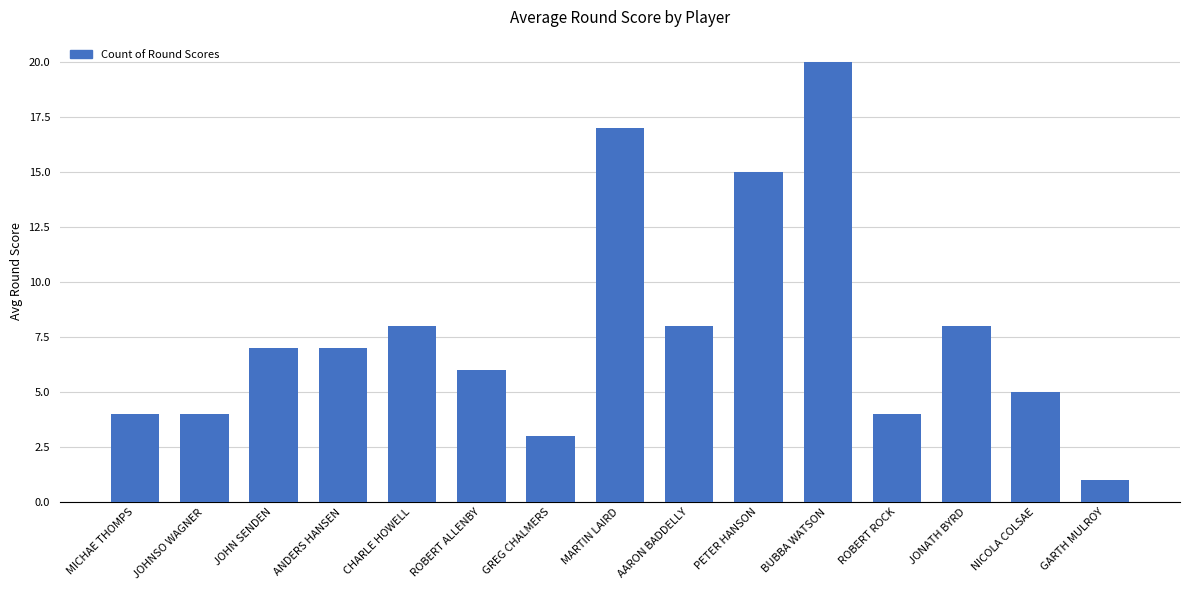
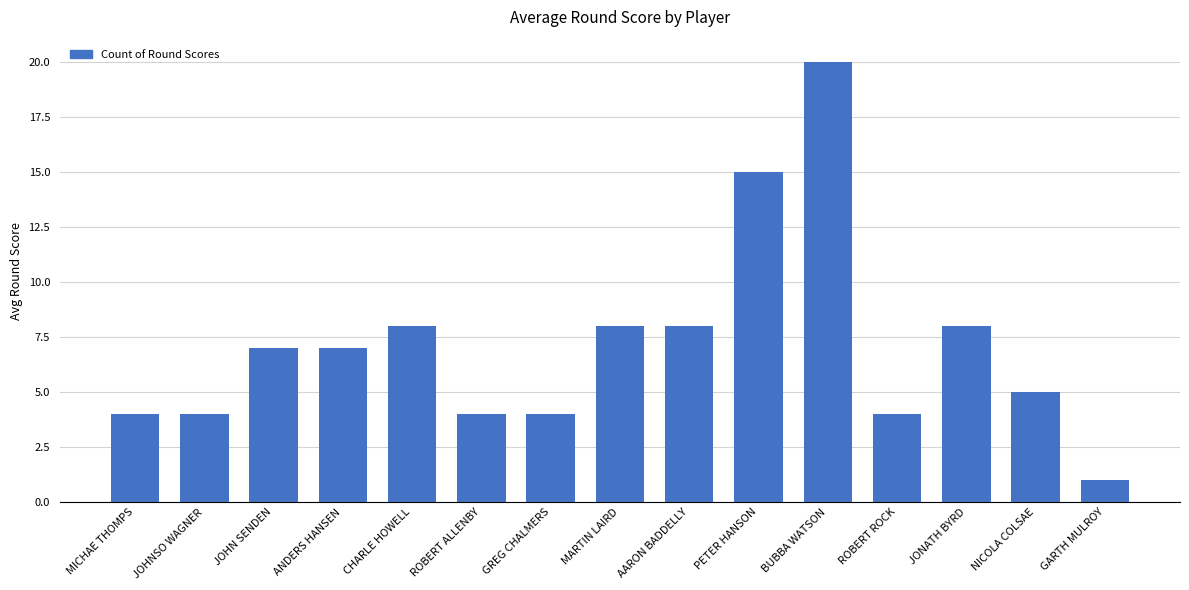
  {
    "MICHAE THOMPS": 4,
    "JOHNSO WAGNER": 4,
    "JOHN SENDEN": 7,
    "ANDERS HANSEN": 7,
    "CHARLE HOWELL": 8,
-   "ROBERT ALLENBY": 6,
-   "GREG CHALMERS": 3,
-   "MARTIN LAIRD": 17,
+   "ROBERT ALLENBY": 4,
+   "GREG CHALMERS": 4,
+   "MARTIN LAIRD": 8,
    "AARON BADDELLY": 8,
    "PETER HANSON": 15,
    "BUBBA WATSON": 20,
    "ROBERT ROCK": 4,
    "JONATH BYRD": 8,
    "NICOLA COLSAE": 5,
    "GARTH MULROY": 1
  }
